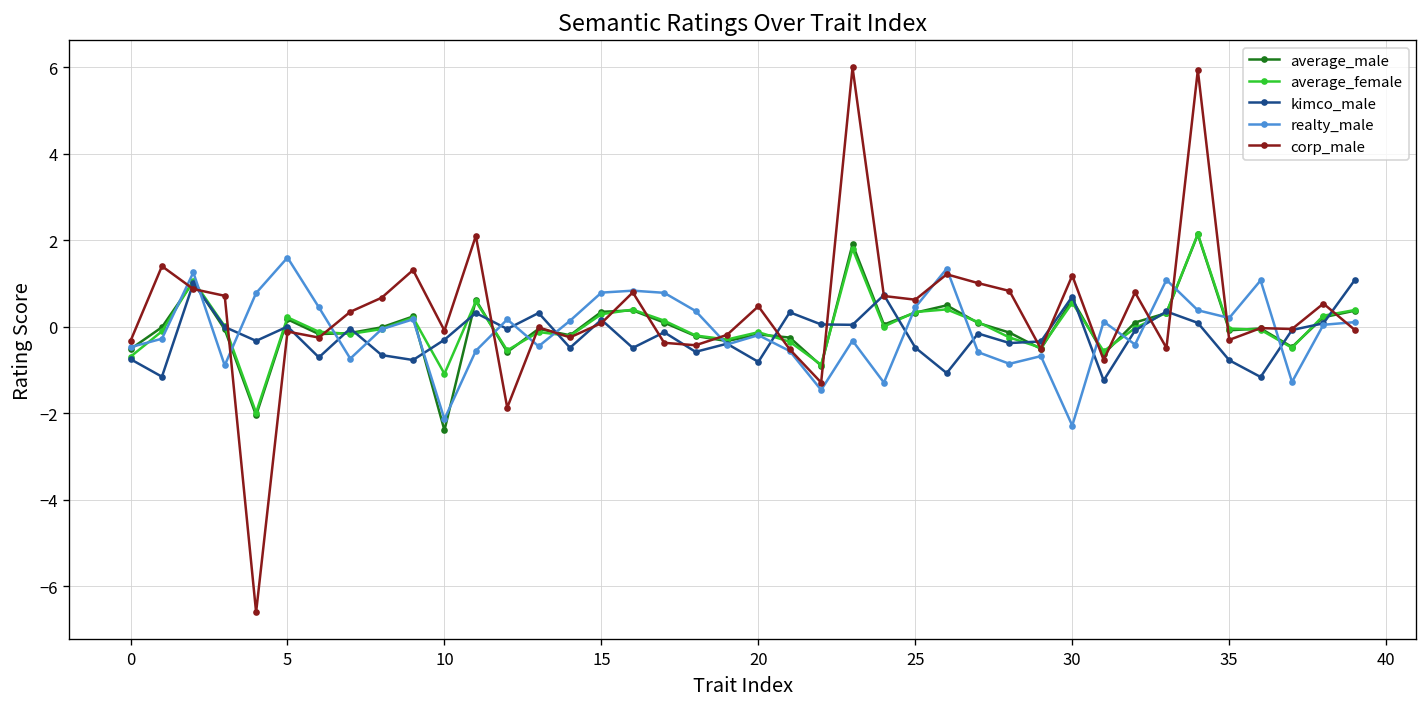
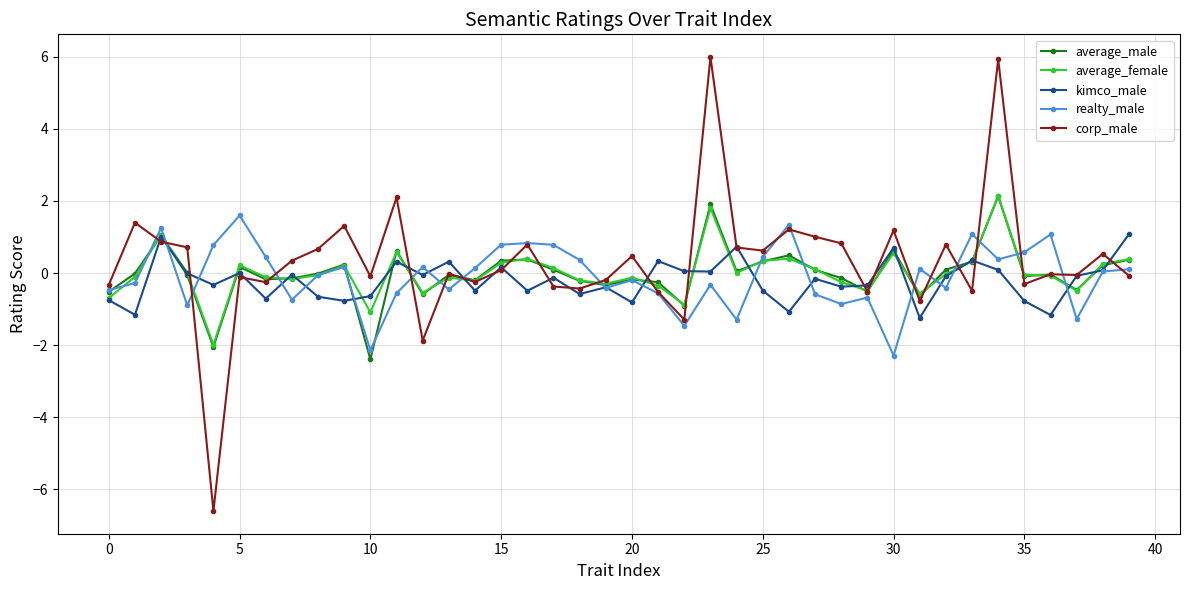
  {
    "average_male": {
      "10": -2.4,
      "30": 0.6
    },
    "average_female": {
      "10": -1.1,
      "30": 0.5
    },
    "kimco_male": {
      "5": 0.0,
-     "10": -0.3,
+     "10": -0.6,
      "15": 0.2,
      "20": -0.8,
      "25": -0.5,
      "30": 0.7,
      "35": -0.8
    },
    "realty_male": {
      "5": 1.6,
      "10": -2.1,
      "15": 0.8,
      "25": 0.4,
      "30": -2.3,
-     "35": 0.2
+     "35": 0.6
    },
    "corp_male": {
      "0": -0.3,
      "5": -0.1,
      "10": -0.1,
      "15": 0.1,
      "20": 0.5,
      "25": 0.6,
      "30": 1.2,
      "35": -0.3
    }
  }
